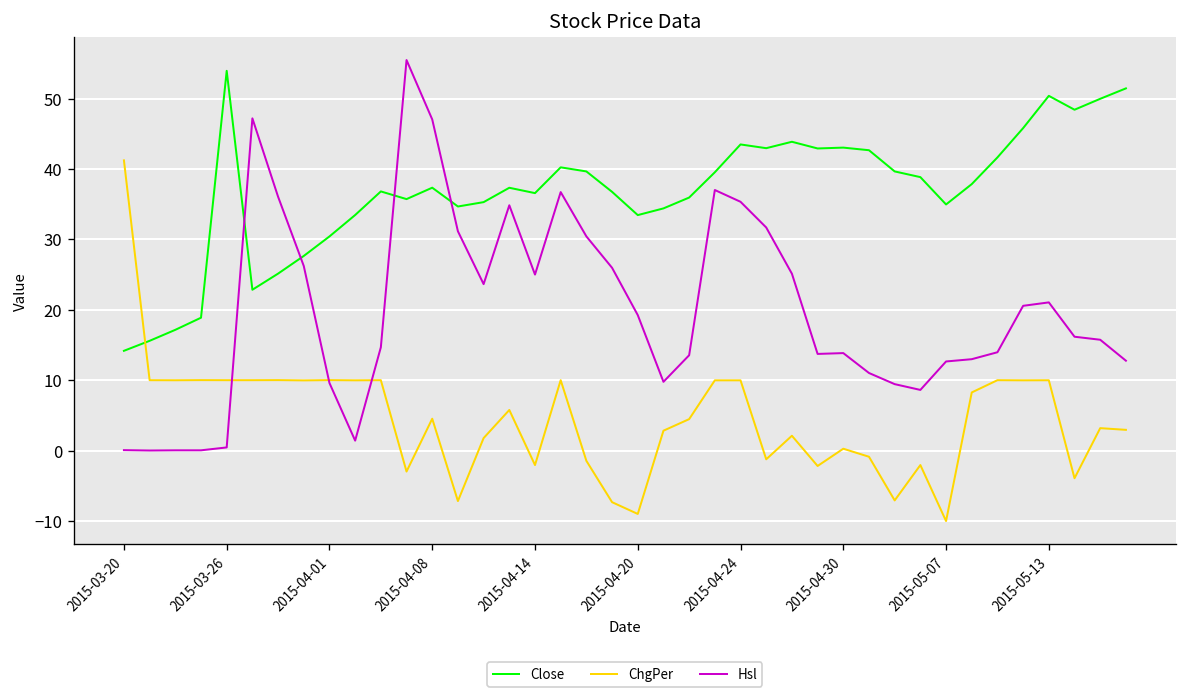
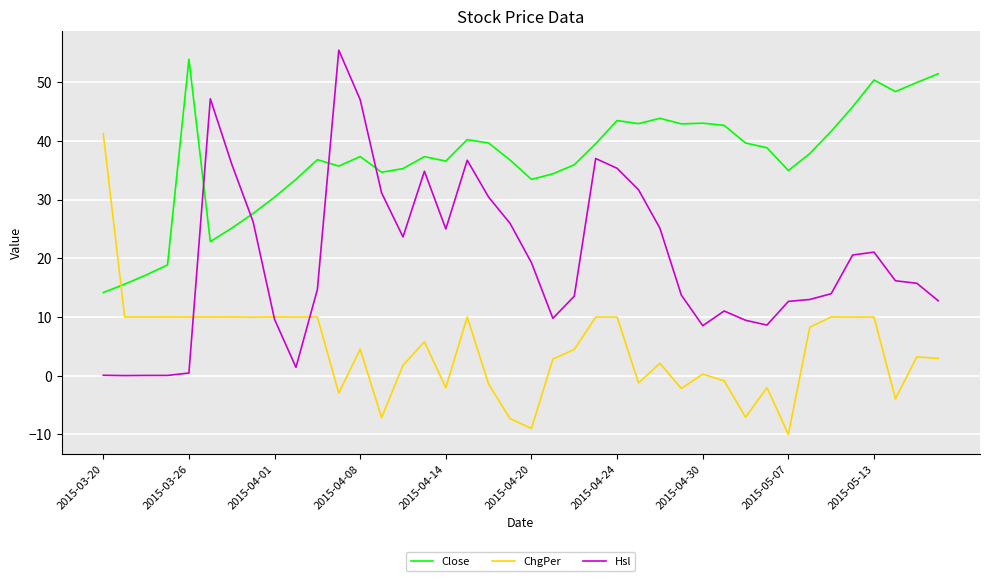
  {
    "Close": {
      "2015-03-20": 14,
      "2015-03-26": 54,
      "2015-04-01": 30,
      "2015-04-08": 37,
      "2015-04-14": 37,
      "2015-04-20": 33,
      "2015-04-24": 43,
      "2015-04-30": 43,
      "2015-05-07": 35,
      "2015-05-13": 50
    },
    "ChgPer": {
      "2015-03-20": 41,
      "2015-03-26": 10,
      "2015-04-08": 5,
      "2015-04-14": -2,
      "2015-04-20": -9,
      "2015-04-24": 10,
      "2015-04-30": 0,
      "2015-05-07": -10,
      "2015-05-13": 10
    },
    "Hsl": {
      "2015-03-20": 0,
      "2015-03-26": 0,
      "2015-04-08": 47,
      "2015-04-14": 25,
      "2015-04-20": 19,
      "2015-04-24": 35,
-     "2015-04-30": 14,
+     "2015-04-30": 9,
      "2015-05-07": 13,
      "2015-05-13": 21
    }
  }
